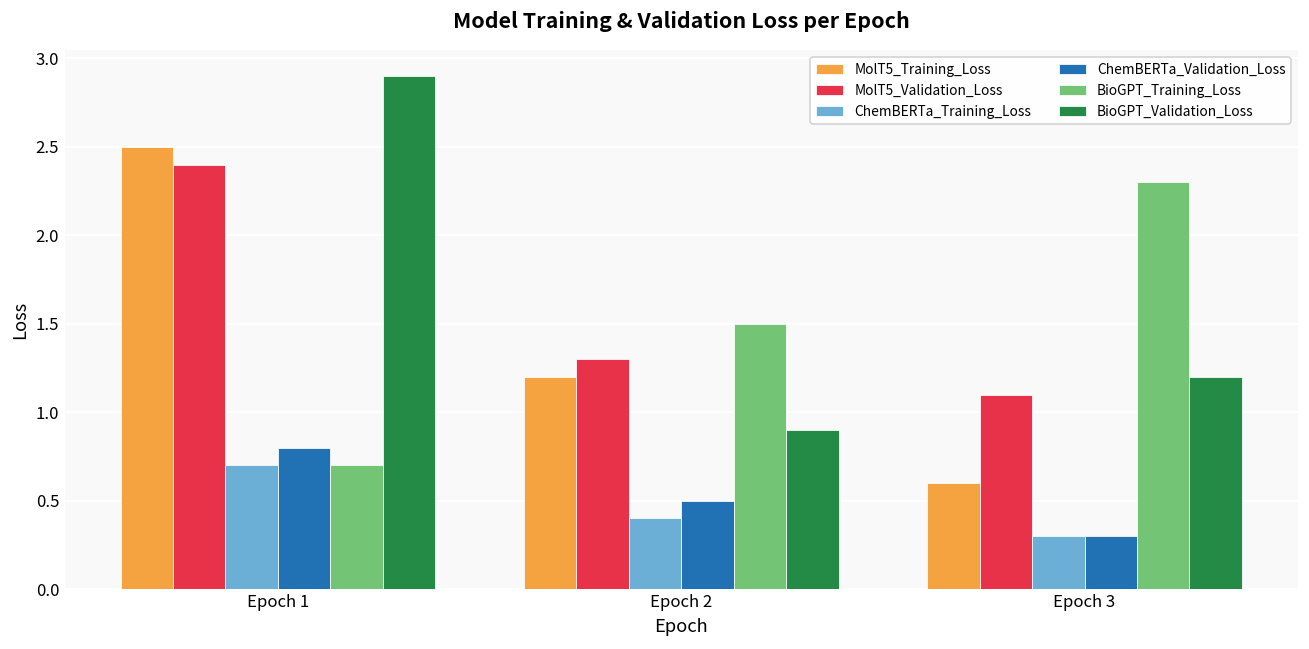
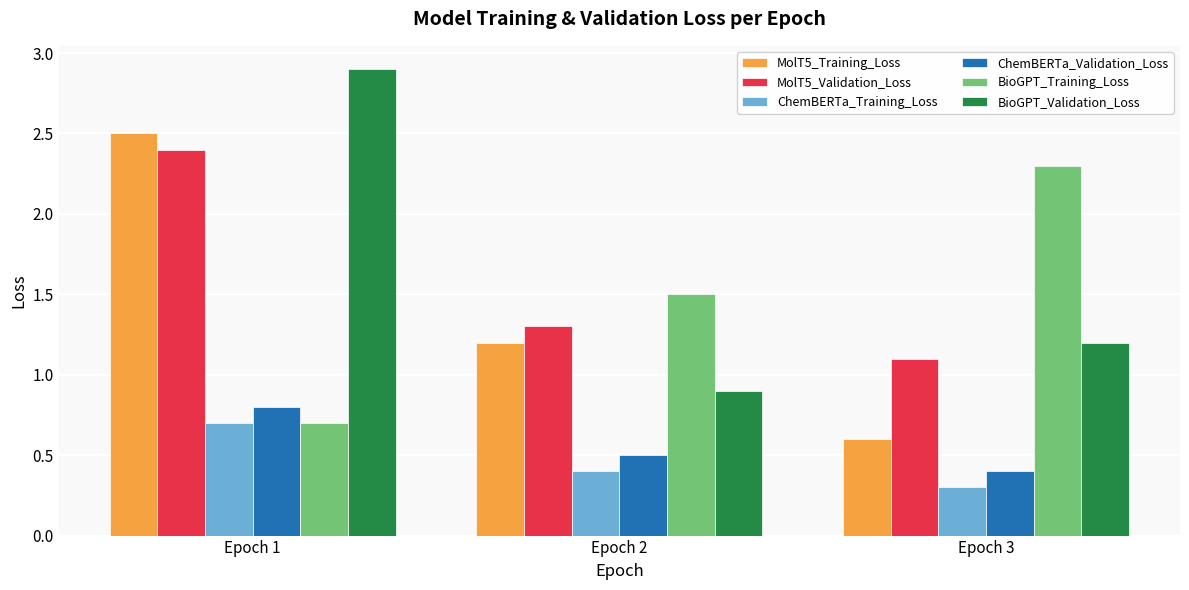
  {
    "MolT5_Training_Loss": {
      "Epoch 1": 2.5,
      "Epoch 2": 1.2,
      "Epoch 3": 0.6
    },
    "MolT5_Validation_Loss": {
      "Epoch 1": 2.4,
      "Epoch 2": 1.3,
      "Epoch 3": 1.1
    },
    "ChemBERTa_Training_Loss": {
      "Epoch 1": 0.7,
      "Epoch 2": 0.4,
      "Epoch 3": 0.3
    },
    "ChemBERTa_Validation_Loss": {
      "Epoch 1": 0.8,
      "Epoch 2": 0.5,
-     "Epoch 3": 0.3
+     "Epoch 3": 0.4
    },
    "BioGPT_Training_Loss": {
      "Epoch 1": 0.7,
      "Epoch 2": 1.5,
      "Epoch 3": 2.3
    },
    "BioGPT_Validation_Loss": {
      "Epoch 1": 2.9,
      "Epoch 2": 0.9,
      "Epoch 3": 1.2
    }
  }
